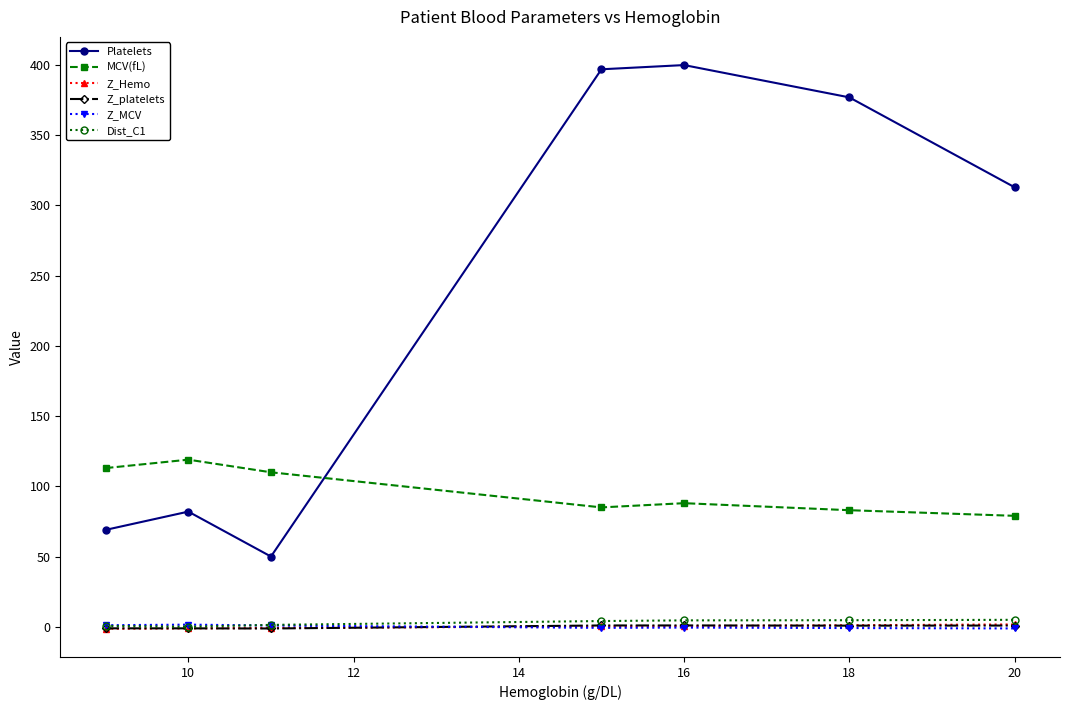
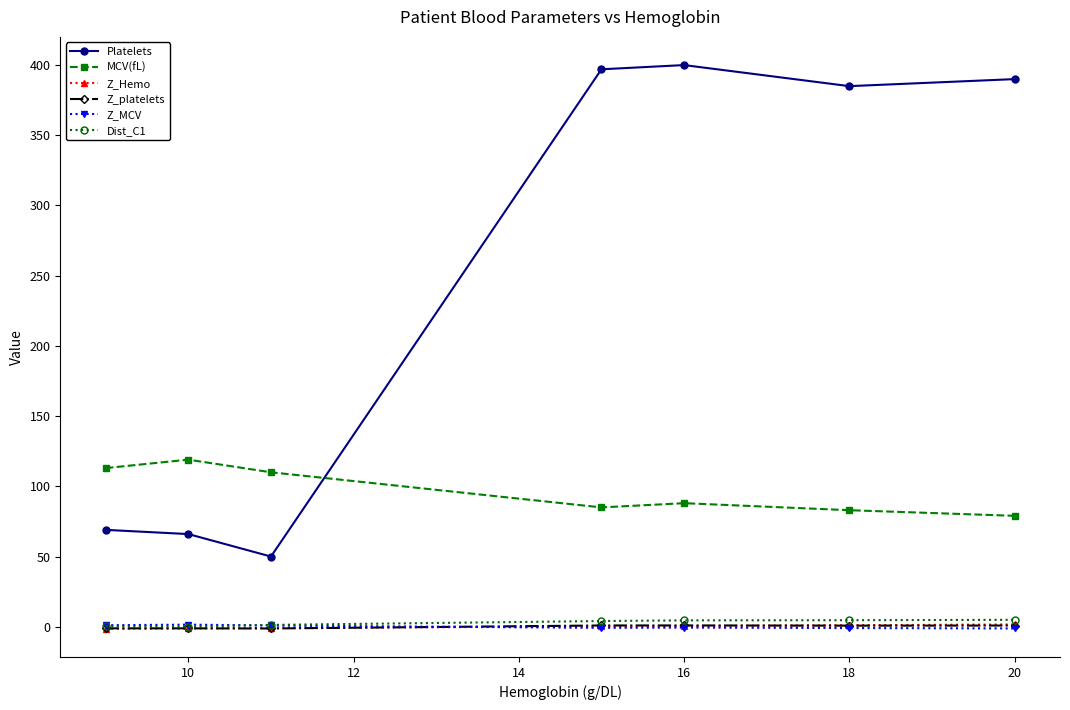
  {
    "Platelets": {
-     "10": 82,
+     "10": 66,
      "16": 400,
-     "18": 377,
-     "20": 313
+     "18": 385,
+     "20": 390
    },
    "Z_MCV": {
      "20": -1
    }
  }
